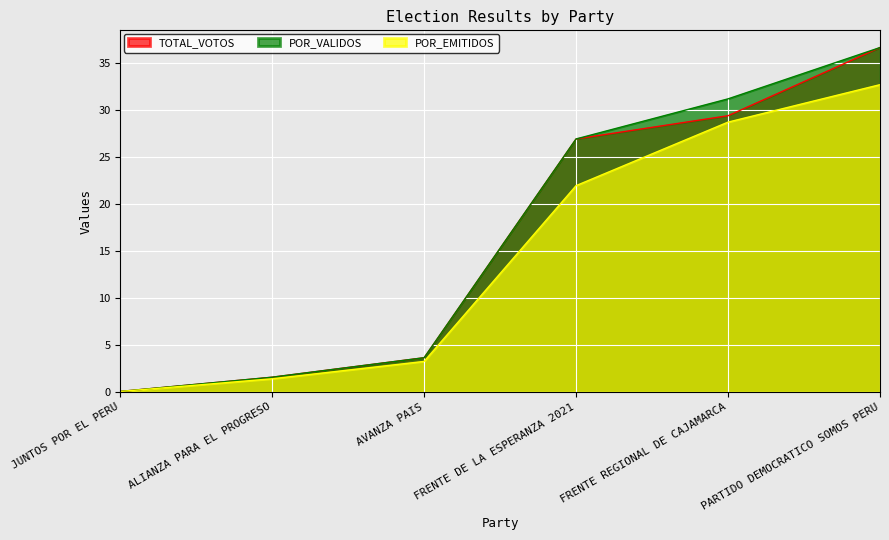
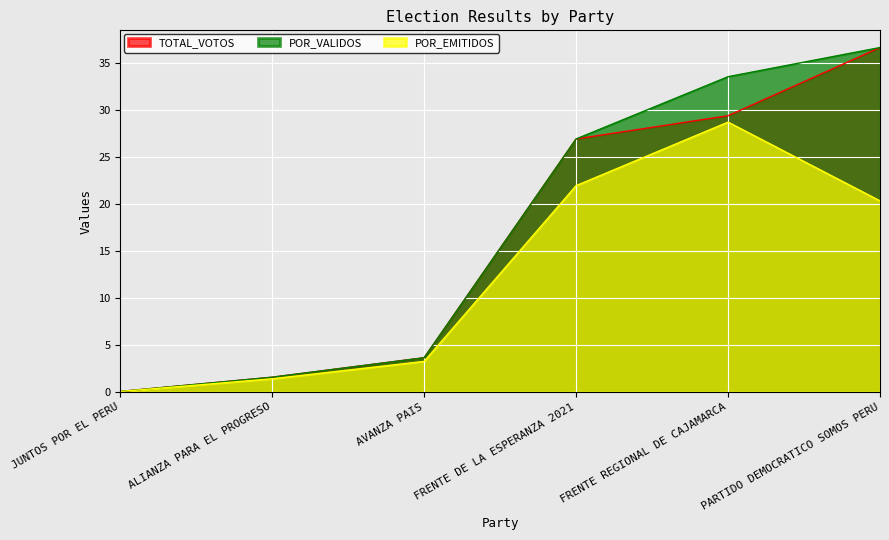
  {
    "TOTAL_VOTOS": {
      "FRENTE REGIONAL DE CAJAMARCA": 29
    },
    "POR_VALIDOS": {
-     "FRENTE REGIONAL DE CAJAMARCA": 31
+     "FRENTE REGIONAL DE CAJAMARCA": 34
    },
    "POR_EMITIDOS": {
      "AVANZA PAIS": 3,
      "FRENTE DE LA ESPERANZA 2021": 22,
      "FRENTE REGIONAL DE CAJAMARCA": 29,
-     "PARTIDO DEMOCRATICO SOMOS PERU": 33
+     "PARTIDO DEMOCRATICO SOMOS PERU": 20
    }
  }
